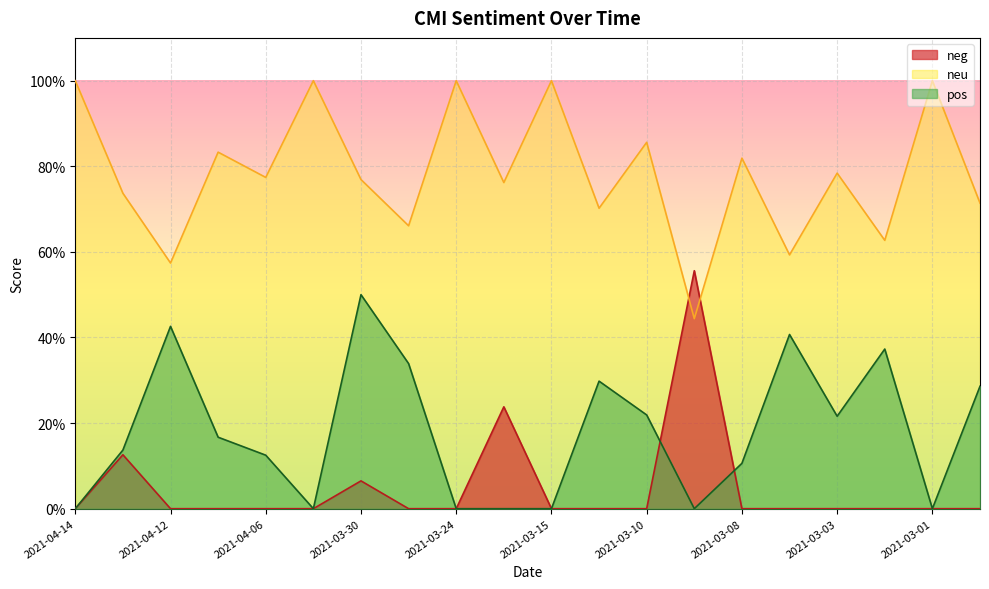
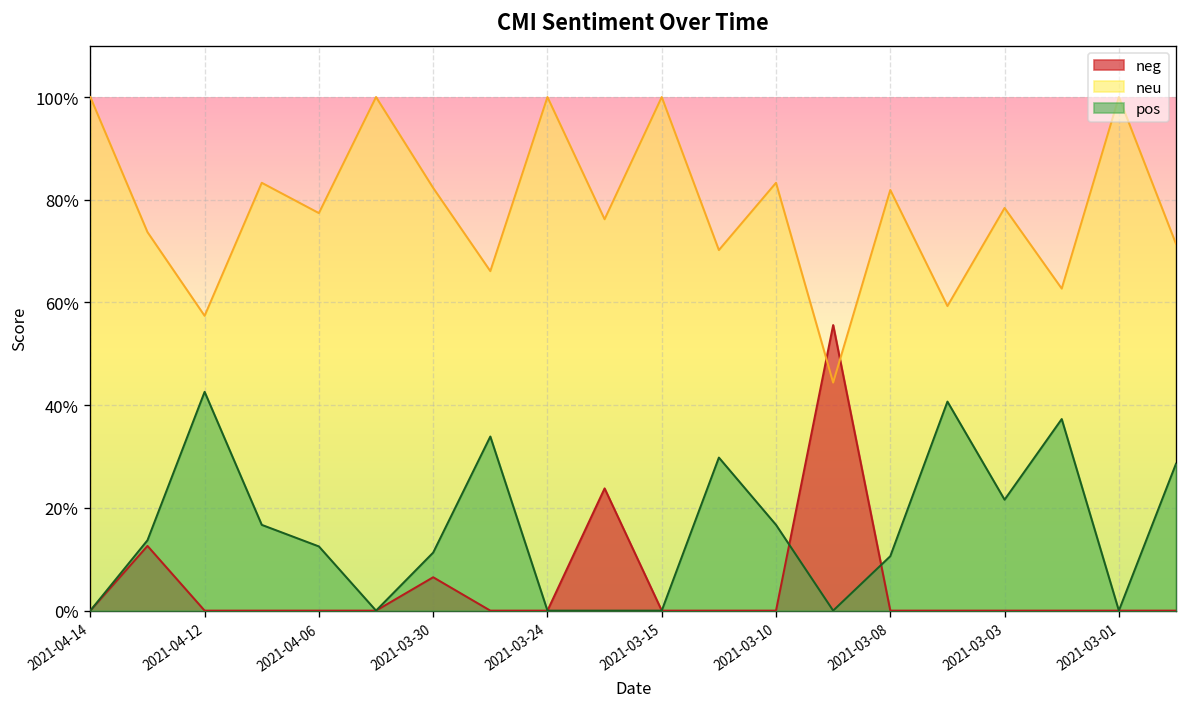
  {
    "neg": {
      "2021-04-06": "0%",
      "2021-03-30": "7%",
      "2021-03-10": "0%",
      "2021-03-08": "0%"
    },
    "neu": {
      "2021-04-14": "100%",
      "2021-04-06": "77%",
-     "2021-03-30": "77%",
+     "2021-03-30": "82%",
      "2021-03-24": "100%",
      "2021-03-15": "100%",
-     "2021-03-10": "86%",
+     "2021-03-10": "83%",
      "2021-03-08": "82%"
    },
    "pos": {
      "2021-04-06": "13%",
-     "2021-03-30": "50%",
-     "2021-03-10": "22%",
+     "2021-03-30": "11%",
+     "2021-03-10": "17%",
      "2021-03-08": "11%"
    }
  }
